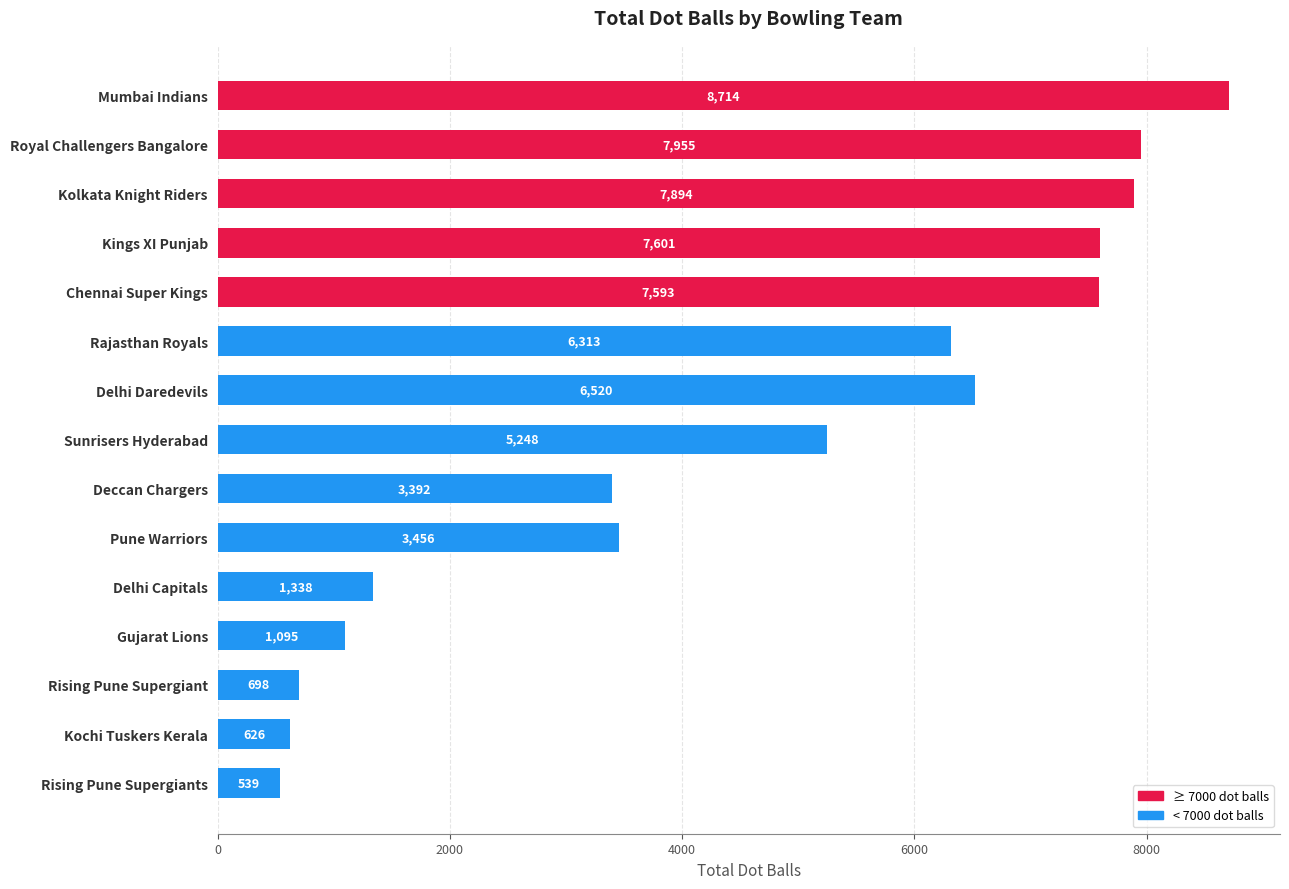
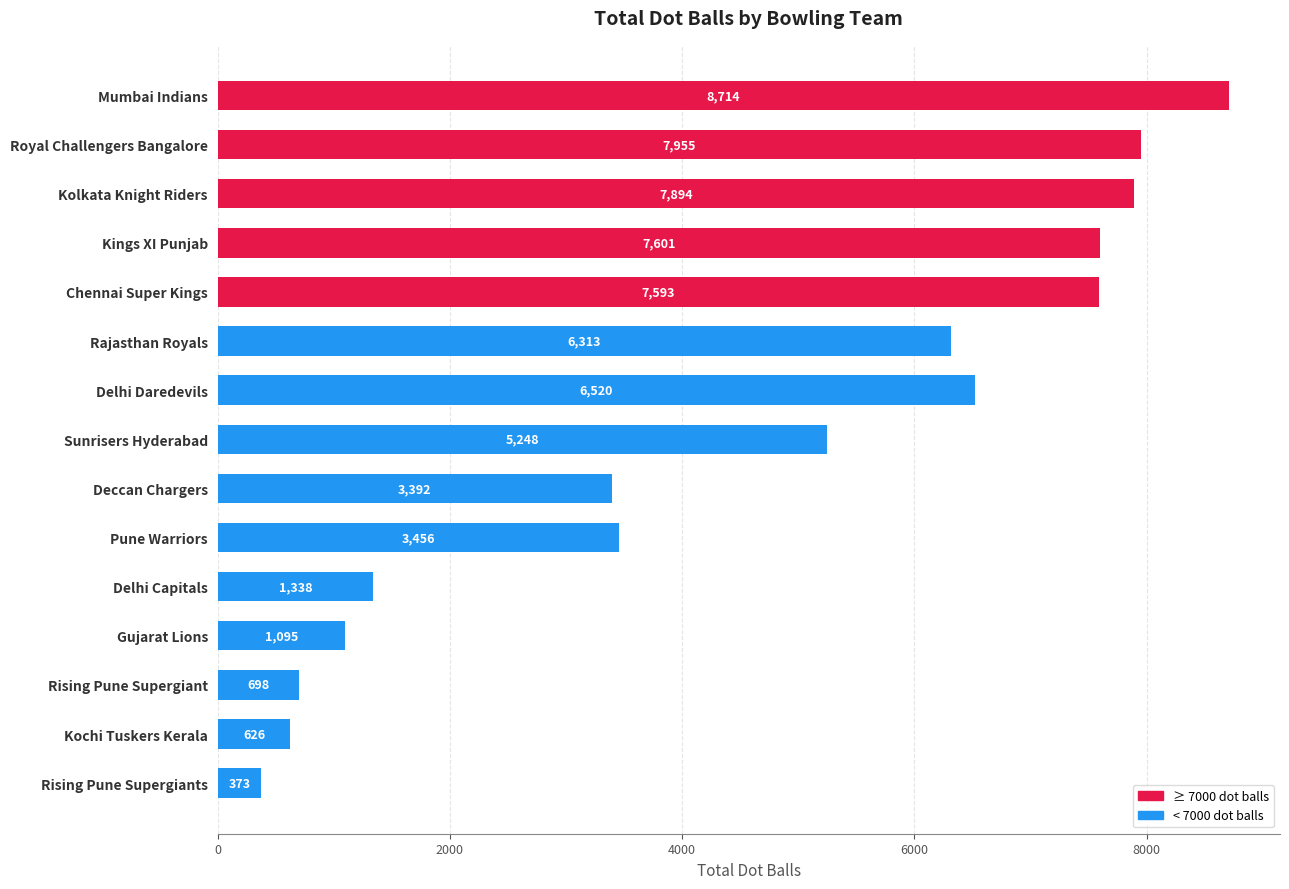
  {
    "Mumbai Indians": "8,714",
    "Royal Challengers Bangalore": "7,955",
    "Kolkata Knight Riders": "7,894",
    "Kings XI Punjab": "7,601",
    "Chennai Super Kings": "7,593",
    "Rajasthan Royals": "6,313",
    "Delhi Daredevils": "6,520",
    "Sunrisers Hyderabad": "5,248",
    "Deccan Chargers": "3,392",
    "Pune Warriors": "3,456",
    "Delhi Capitals": "1,338",
    "Gujarat Lions": "1,095",
    "Rising Pune Supergiant": "698",
    "Kochi Tuskers Kerala": "626",
-   "Rising Pune Supergiants": "539"
+   "Rising Pune Supergiants": "373"
  }
